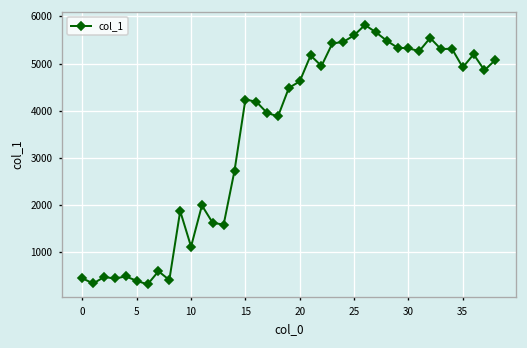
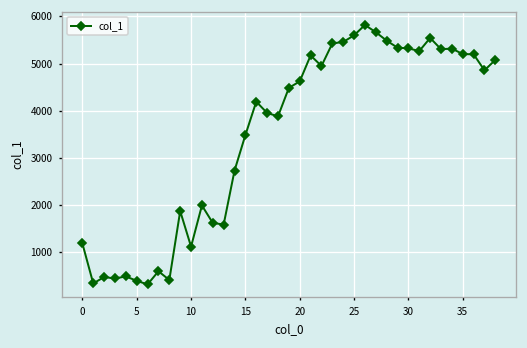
  {
-   "0": 400,
+   "0": 1200,
    "5": 400,
    "10": 1100,
-   "15": 4200,
+   "15": 3500,
    "20": 4600,
    "25": 5600,
    "30": 5300,
-   "35": 4900
+   "35": 5200
  }
